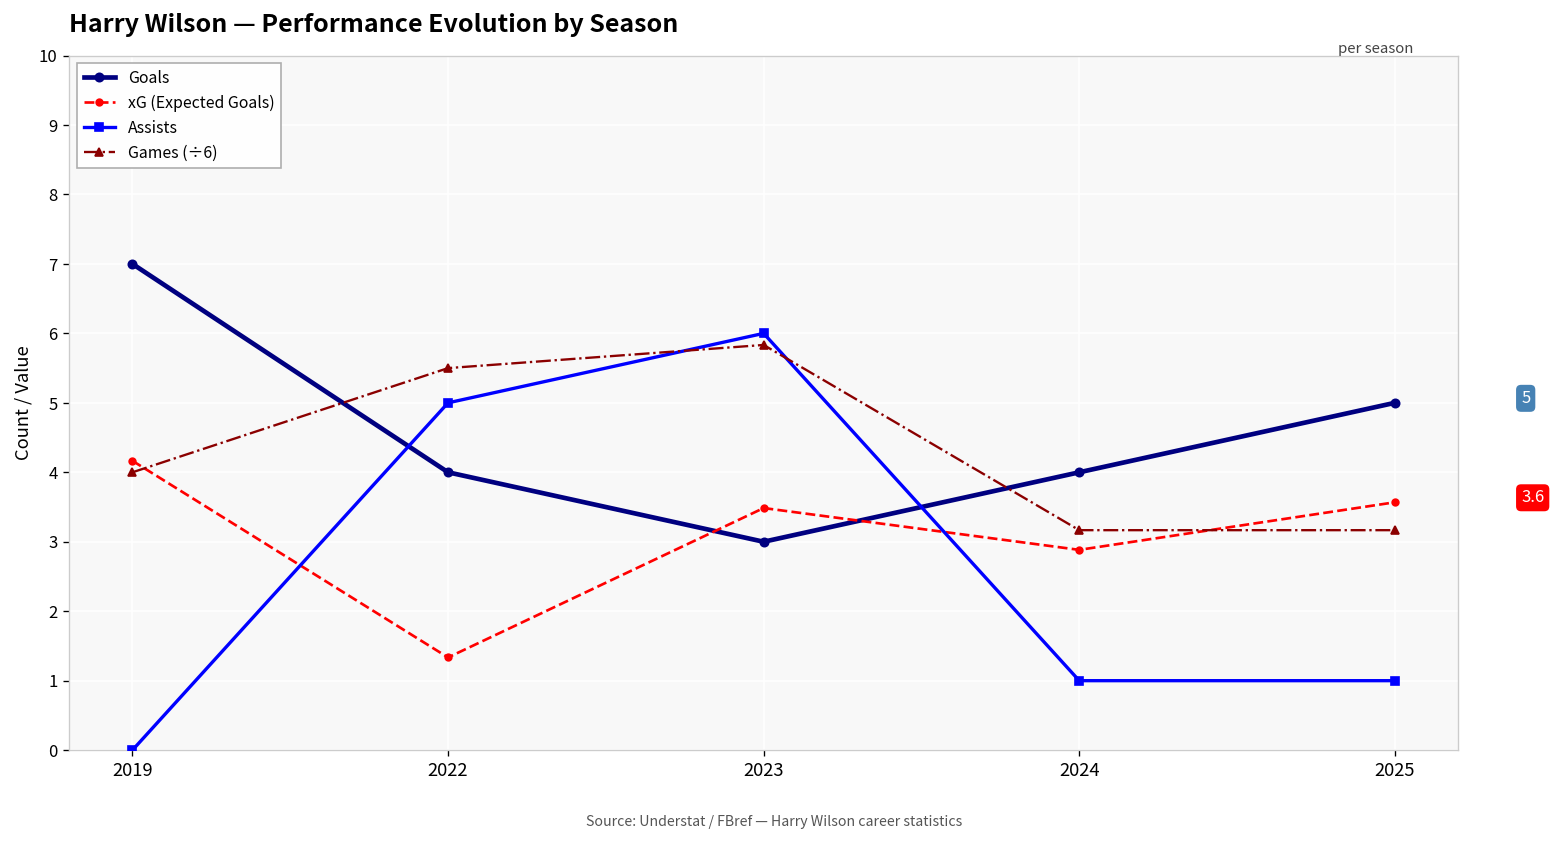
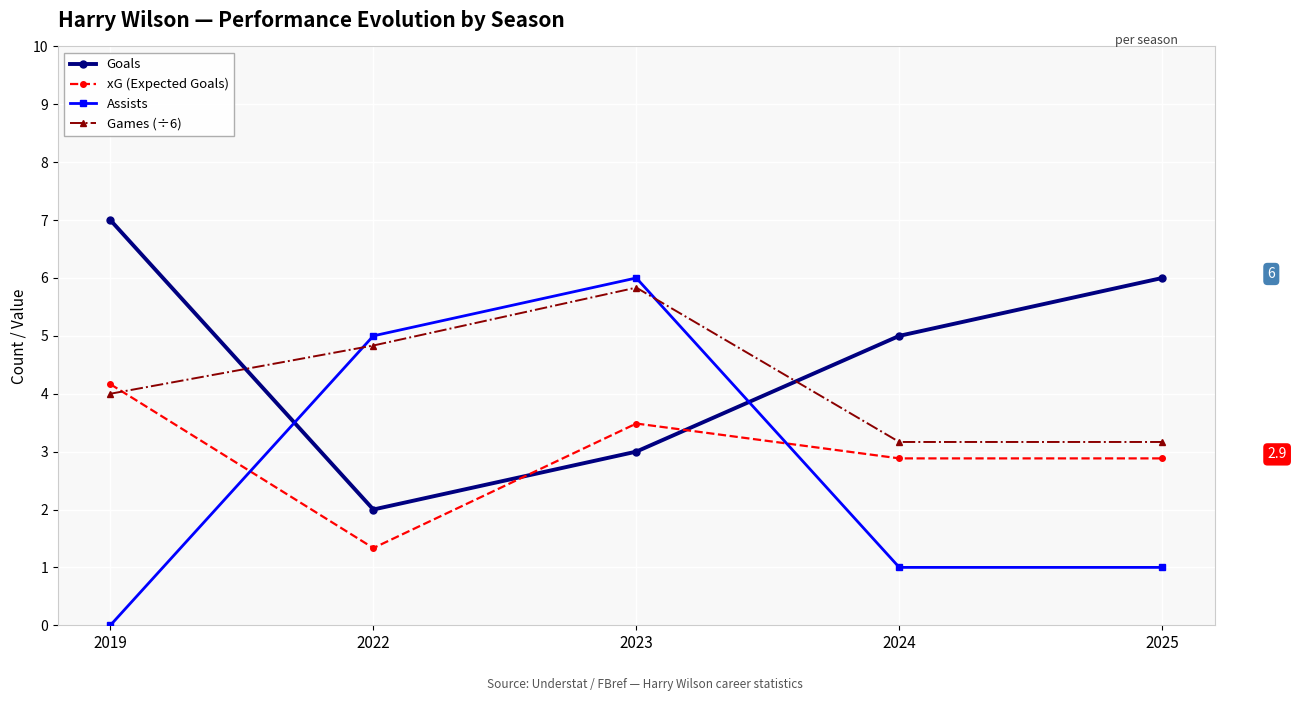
  {
    "Goals": {
-     "2022": 4,
-     "2024": 4,
-     "2025": 5
+     "2022": 2,
+     "2024": 5,
+     "2025": 6
    },
    "xG (Expected Goals)": {
-     "2025": 3.6
+     "2025": 2.9
    },
    "Assists": {
      "2019": 0.0,
      "2022": 5.0,
      "2023": 6.0,
      "2024": 1.0,
      "2025": 1.0
    },
    "Games (÷6)": {
      "2019": 4.0,
-     "2022": 5.5,
+     "2022": 4.8,
      "2023": 5.8,
      "2024": 3.2,
      "2025": 3.2
    }
  }
